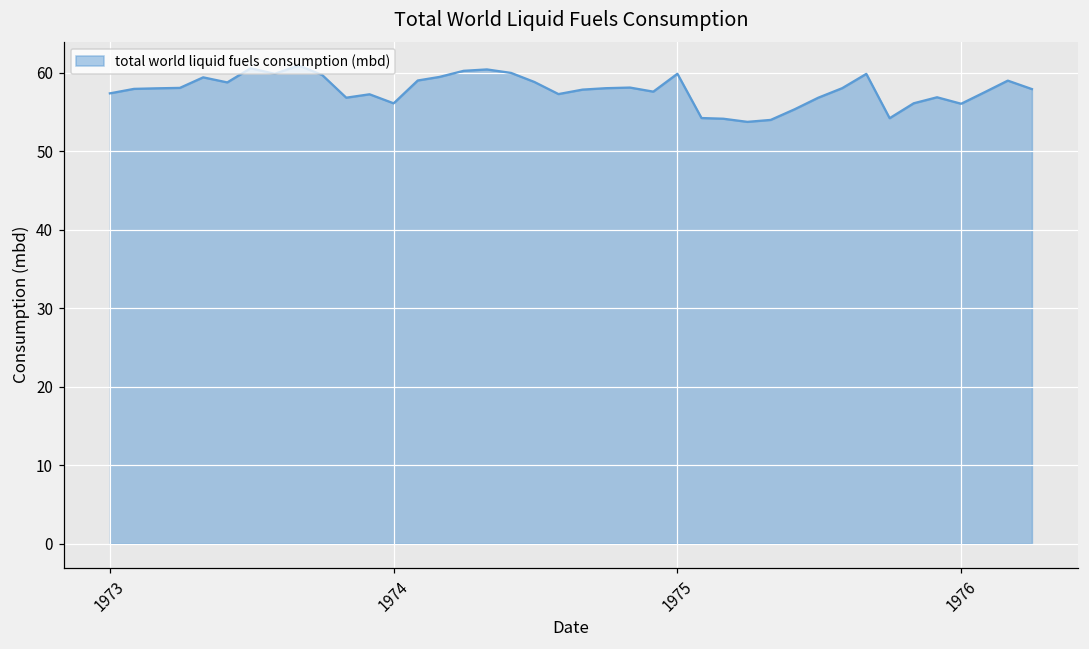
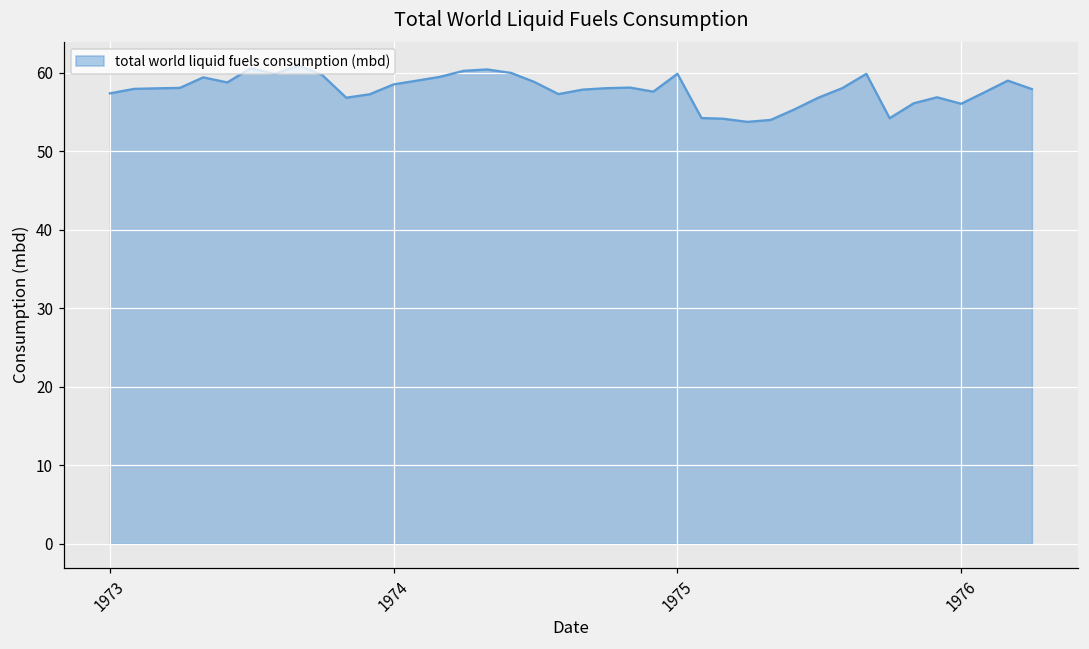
  {
    "1973": 57,
-   "1974": 56,
+   "1974": 59,
    "1975": 60,
    "1976": 56
  }
